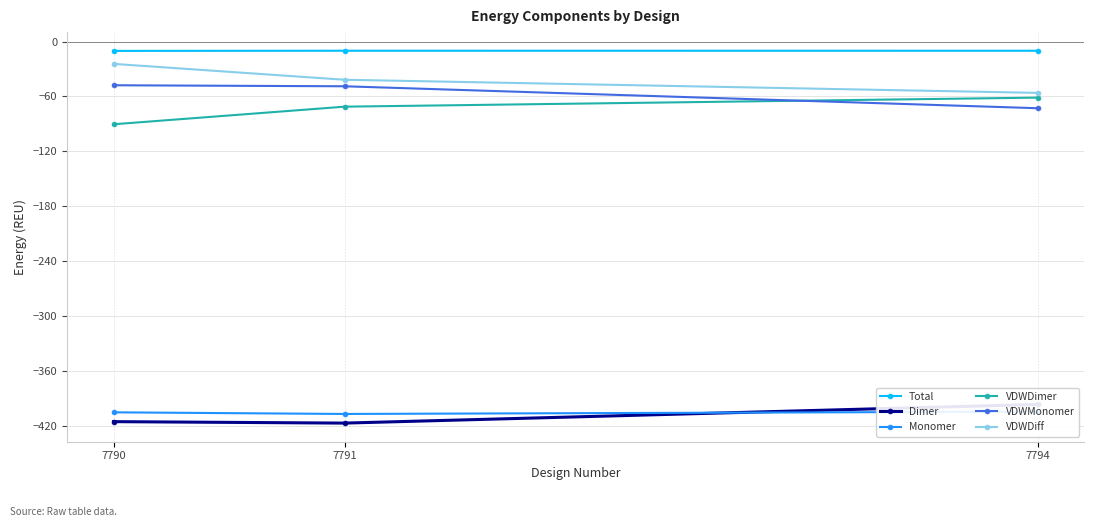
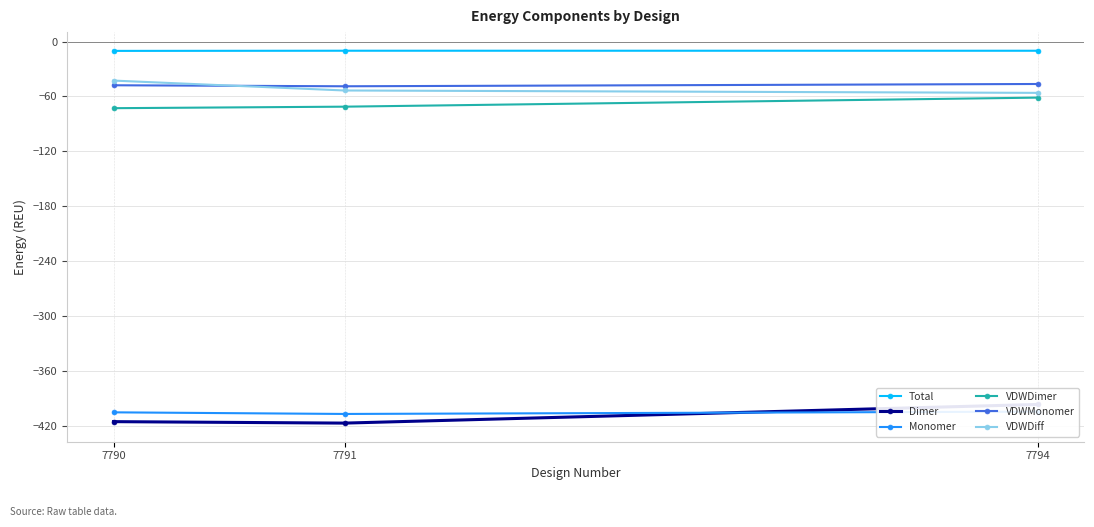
  {
    "Dimer": {
      "7790": -420,
      "7791": -420
    },
    "VDWDimer": {
-     "7790": -90,
+     "7790": -70,
      "7791": -70,
      "7794": -60
    },
    "VDWMonomer": {
      "7790": -50,
      "7791": -50,
-     "7794": -70
+     "7794": -50
    },
    "VDWDiff": {
-     "7790": -20,
-     "7791": -40,
+     "7790": -40,
+     "7791": -50,
      "7794": -60
    }
  }
